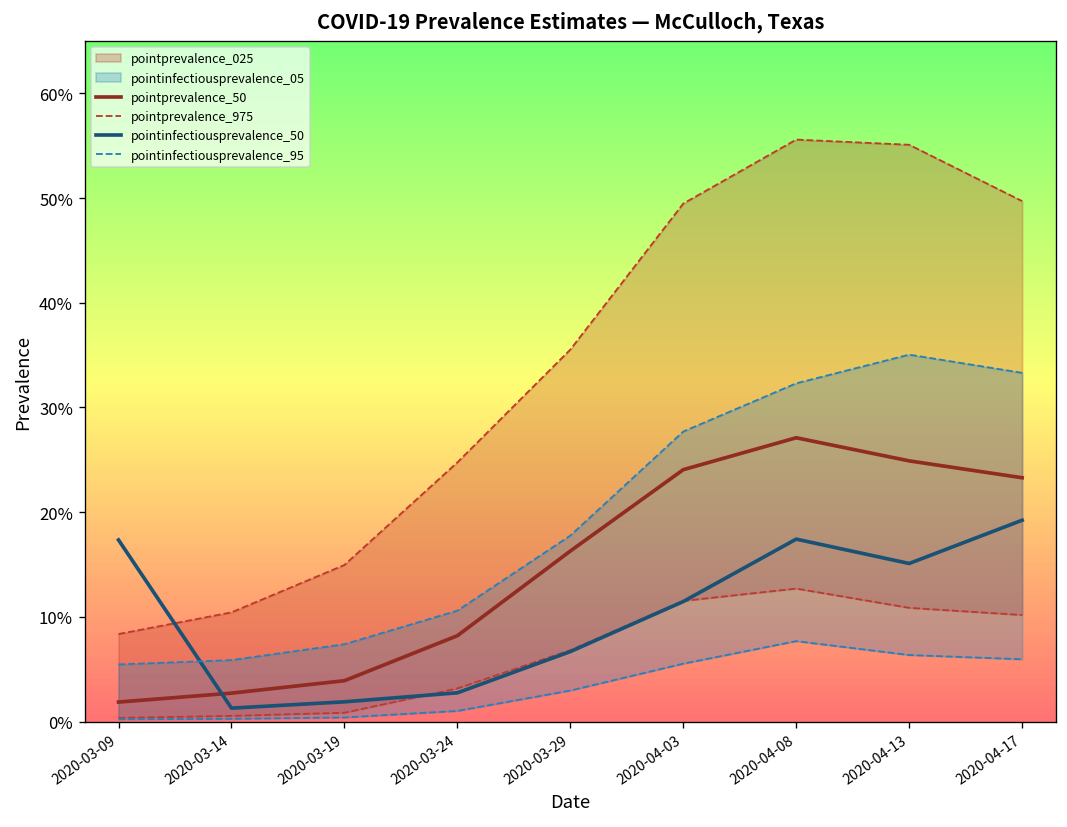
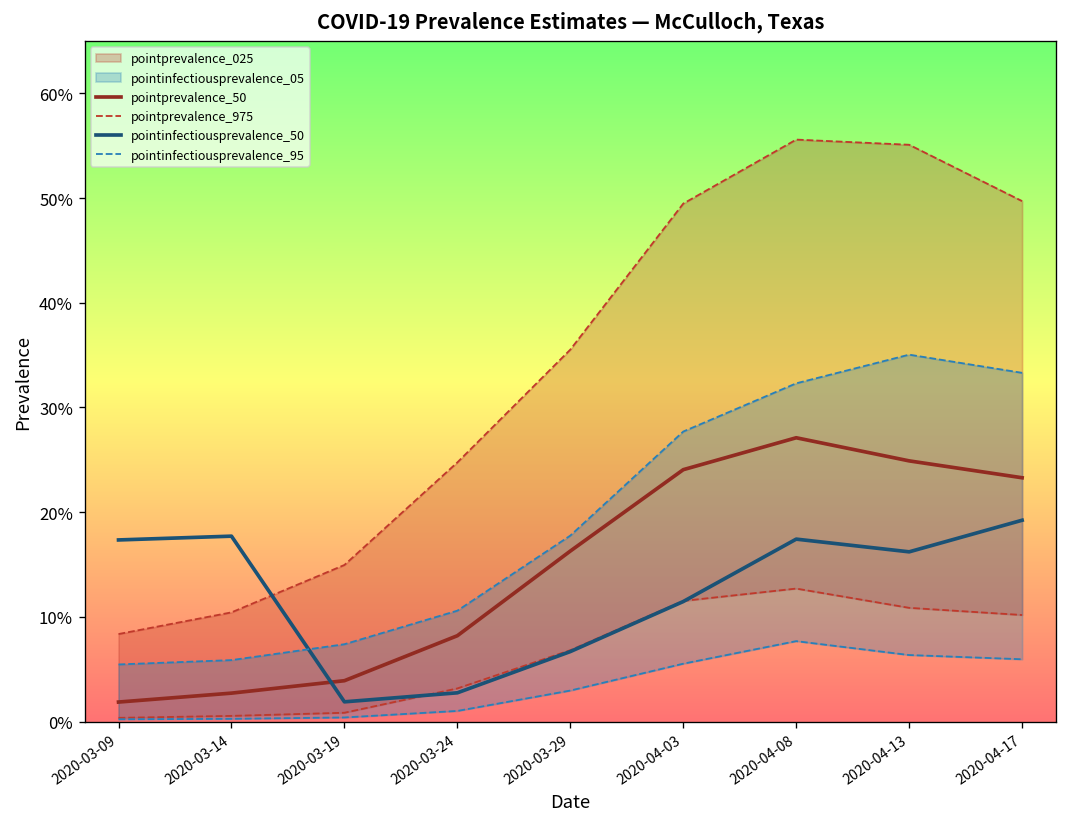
  {
    "pointinfectiousprevalence_50": {
      "2020-03-09": "17%",
-     "2020-03-14": "1%",
+     "2020-03-14": "18%",
      "2020-03-19": "2%",
      "2020-03-24": "3%",
      "2020-04-08": "17%",
-     "2020-04-13": "15%",
+     "2020-04-13": "16%",
      "2020-04-17": "19%"
    }
  }
